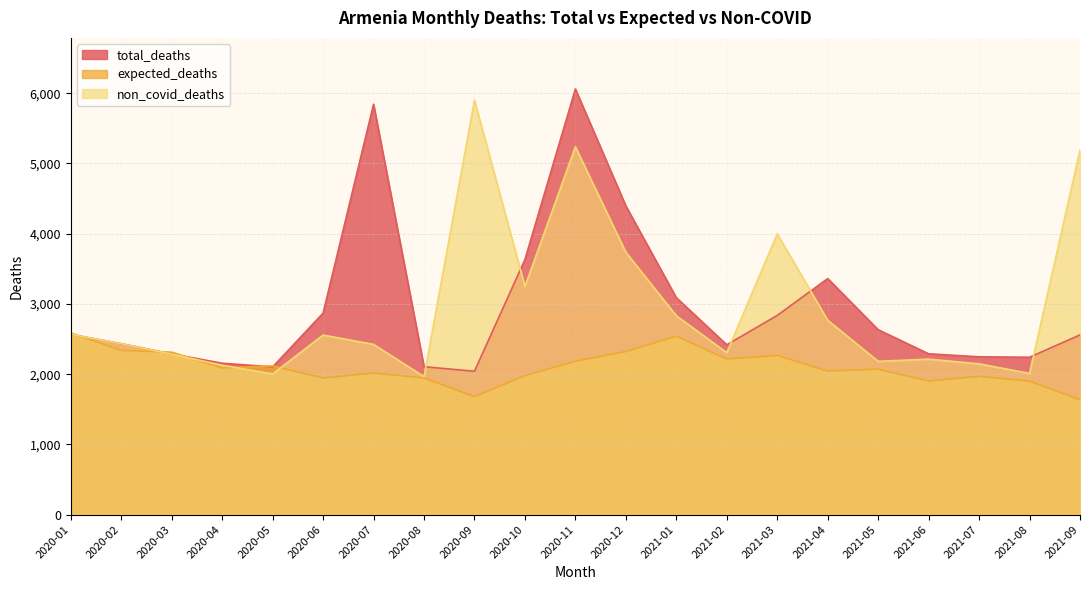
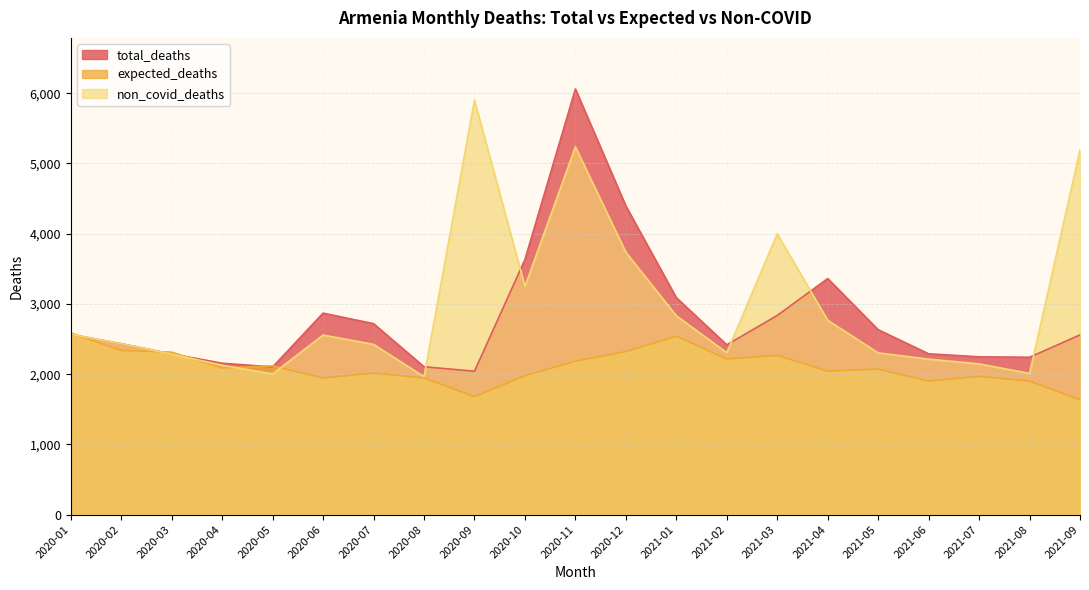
  {
    "total_deaths": {
      "2020-06": "2,900",
-     "2020-07": "5,800",
+     "2020-07": "2,700",
      "2020-08": "2,100",
      "2020-09": "2,000",
      "2020-10": "3,600",
      "2020-11": "6,100",
      "2020-12": "4,400",
      "2021-01": "3,100",
      "2021-02": "2,400",
      "2021-03": "2,800",
      "2021-04": "3,400",
      "2021-05": "2,600",
      "2021-06": "2,300",
      "2021-07": "2,200",
      "2021-08": "2,200",
      "2021-09": "2,600"
    },
    "expected_deaths": {
      "2020-02": "2,300",
      "2020-04": "2,100",
      "2020-06": "1,900",
      "2020-07": "2,000",
      "2020-09": "1,700",
      "2020-10": "2,000",
      "2020-11": "2,200",
      "2020-12": "2,300",
      "2021-01": "2,500",
      "2021-02": "2,200",
      "2021-03": "2,300",
      "2021-04": "2,000",
      "2021-05": "2,100",
      "2021-06": "1,900",
      "2021-07": "2,000",
      "2021-08": "1,900",
      "2021-09": "1,600"
    },
    "non_covid_deaths": {
      "2020-05": "2,000",
      "2020-06": "2,600",
      "2020-07": "2,400",
      "2020-09": "5,900",
      "2020-10": "3,300",
      "2020-11": "5,200",
      "2020-12": "3,700",
      "2021-01": "2,800",
      "2021-02": "2,300",
      "2021-03": "4,000",
      "2021-04": "2,800",
-     "2021-05": "2,200",
+     "2021-05": "2,300",
      "2021-06": "2,200",
      "2021-07": "2,100",
      "2021-08": "2,000",
      "2021-09": "5,200"
    }
  }
